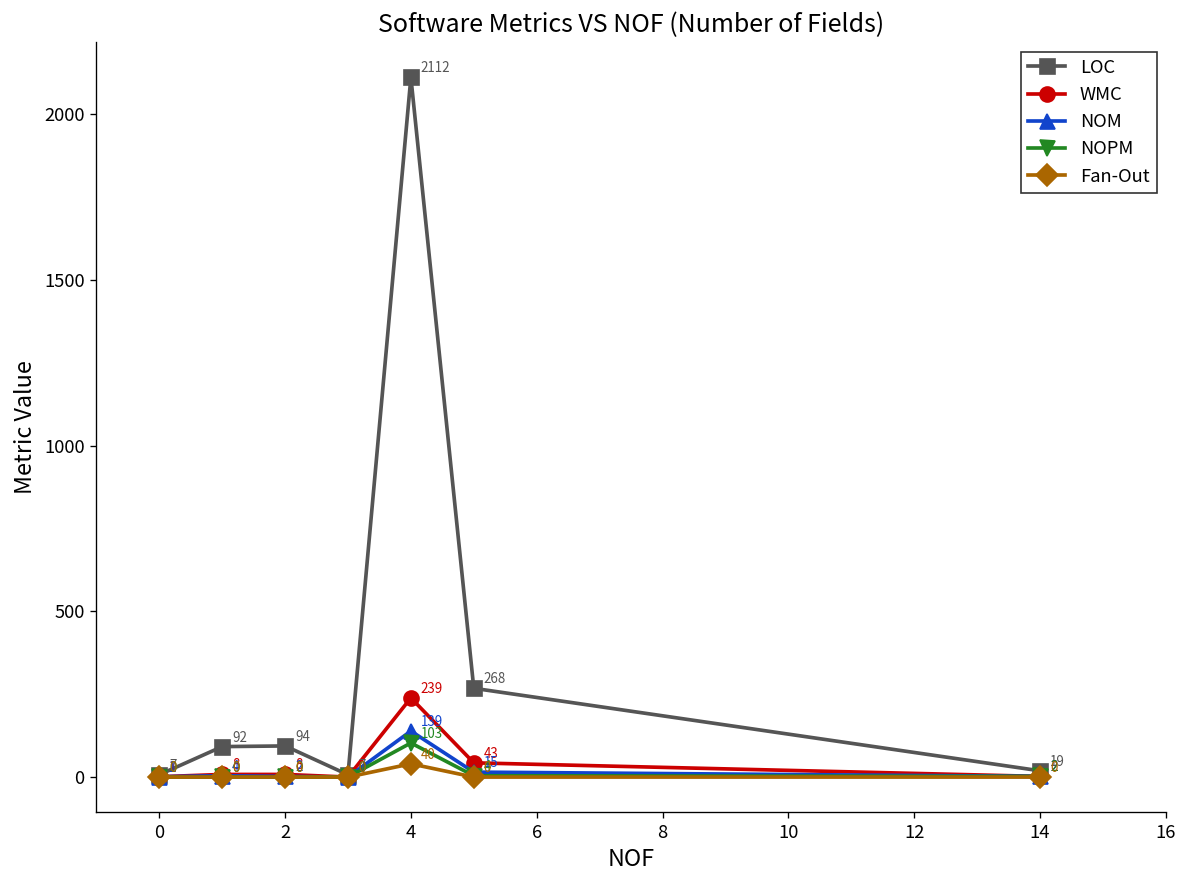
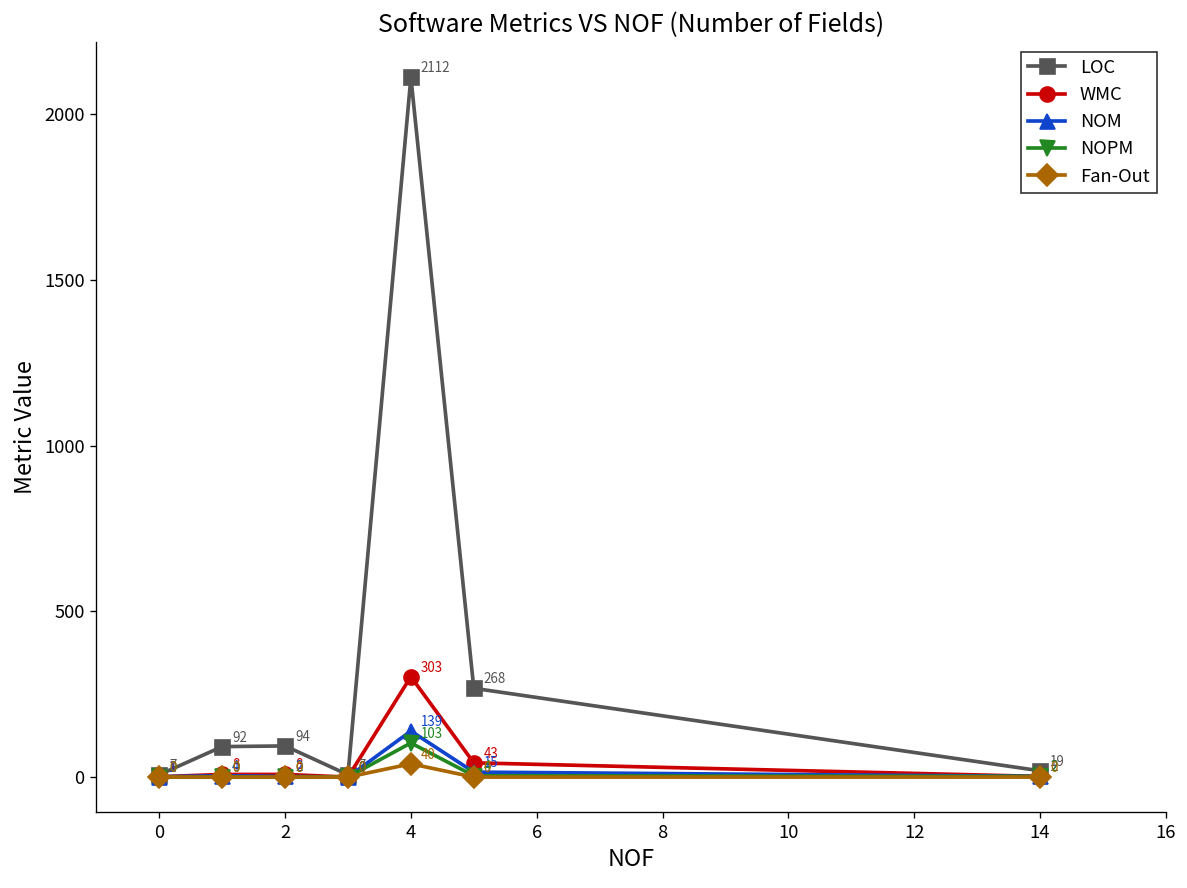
  {
    "LOC": {
      "2": 94,
      "4": 2112
    },
    "WMC": {
-     "4": 239
+     "4": 303
    },
    "NOM": {
      "4": 139
    },
    "NOPM": {
      "4": 103
    },
    "Fan-Out": {
      "4": 40
    }
  }
